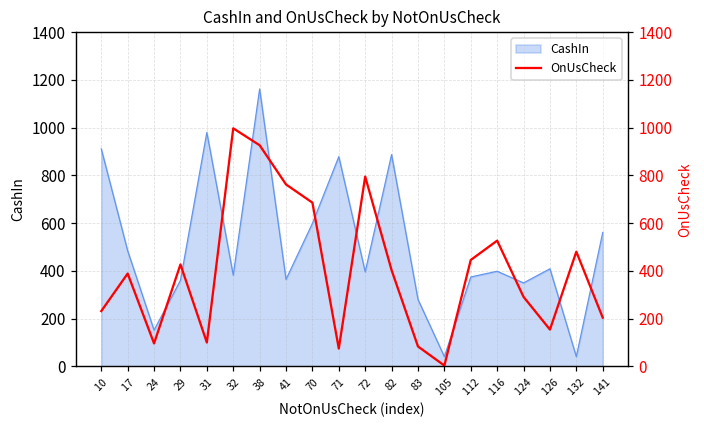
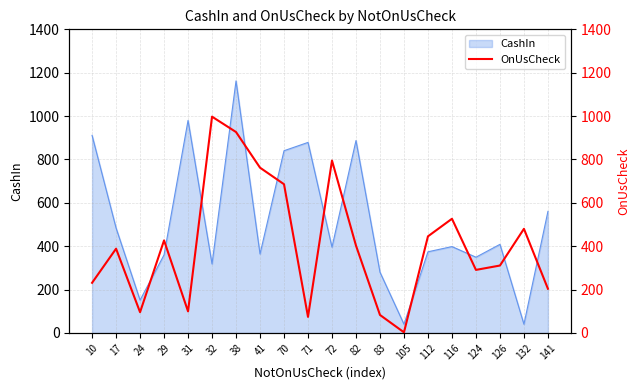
  {
    "CashIn": {
      "10": 910,
      "17": 480,
      "24": 150,
      "29": 360,
      "31": 980,
-     "32": 380,
+     "32": 320,
      "38": 1160,
      "41": 360,
-     "70": 600,
+     "70": 840,
      "71": 880,
      "72": 400,
      "82": 890,
      "83": 280,
      "105": 40,
      "112": 370,
      "116": 400,
      "124": 350,
      "126": 410,
      "132": 40,
      "141": 560
    },
    "OnUsCheck": {
      "10": 230,
      "17": 390,
      "24": 100,
      "29": 430,
      "31": 100,
      "32": 1000,
      "38": 930,
      "41": 760,
      "70": 690,
      "71": 70,
      "72": 790,
      "82": 400,
      "83": 80,
      "105": 0,
      "112": 450,
      "116": 530,
      "124": 290,
-     "126": 150,
+     "126": 310,
      "132": 480,
      "141": 200
    }
  }
